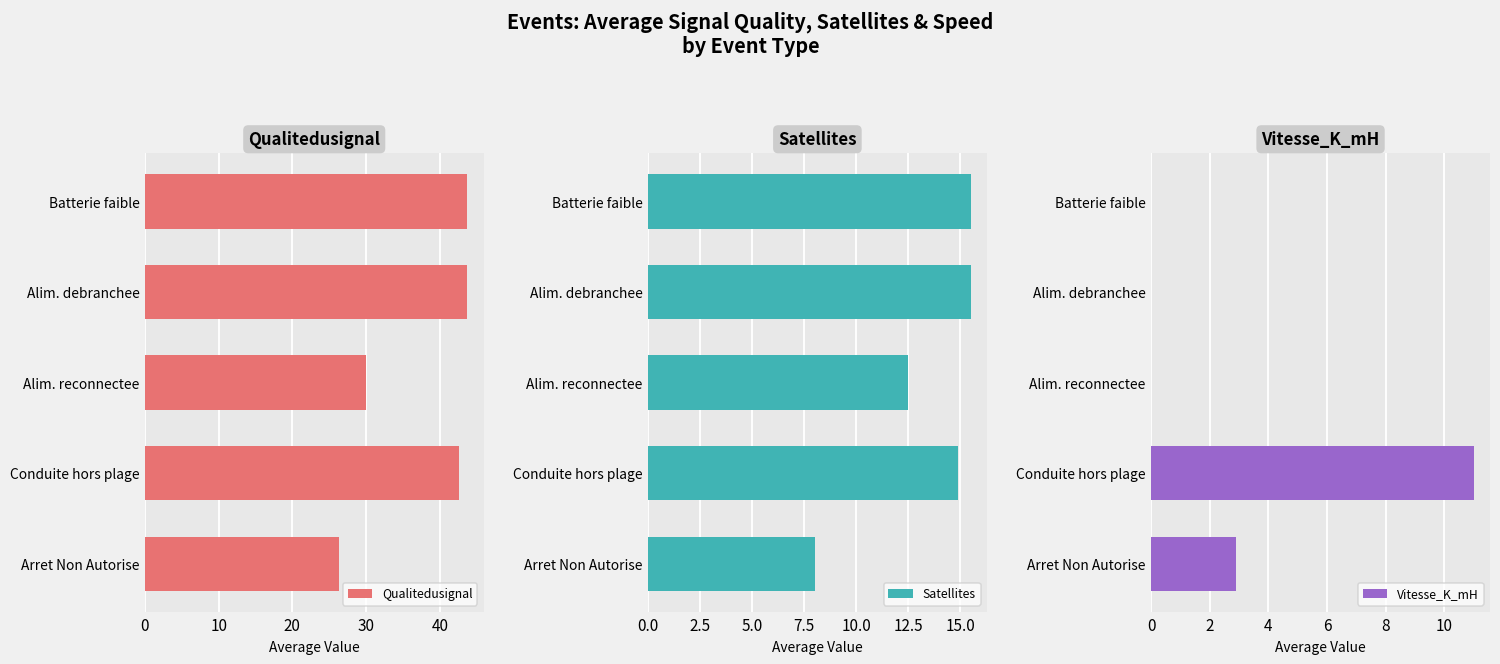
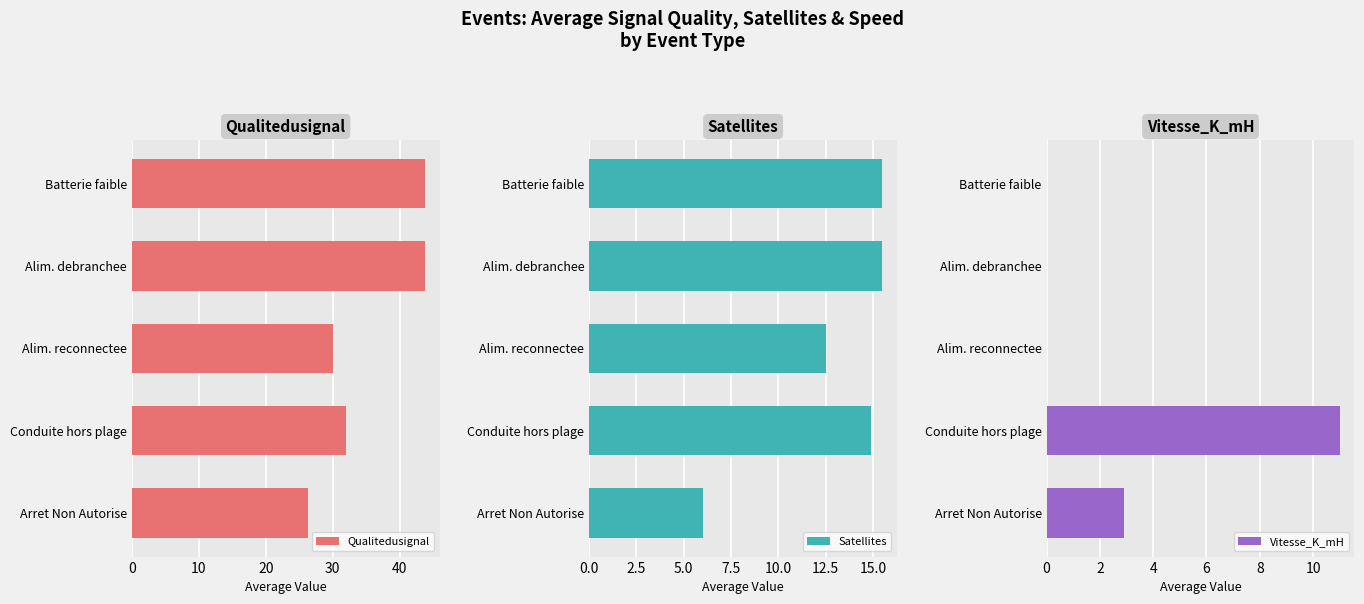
  {
    "Qualitedusignal": {
      "Batterie faible": 44,
      "Alim. debranchee": 44,
      "Alim. reconnectee": 30,
-     "Conduite hors plage": 43,
+     "Conduite hors plage": 32,
      "Arret Non Autorise": 26
    },
    "Satellites": {
      "Batterie faible": 15.5,
      "Alim. debranchee": 15.5,
      "Alim. reconnectee": 12.5,
      "Conduite hors plage": 15,
-     "Arret Non Autorise": 8
+     "Arret Non Autorise": 6
    },
    "Vitesse_K_mH": {
      "Batterie faible": 0.0,
      "Alim. debranchee": 0.0,
      "Alim. reconnectee": 0.0,
      "Conduite hors plage": 11.0,
      "Arret Non Autorise": 2.9
    }
  }
